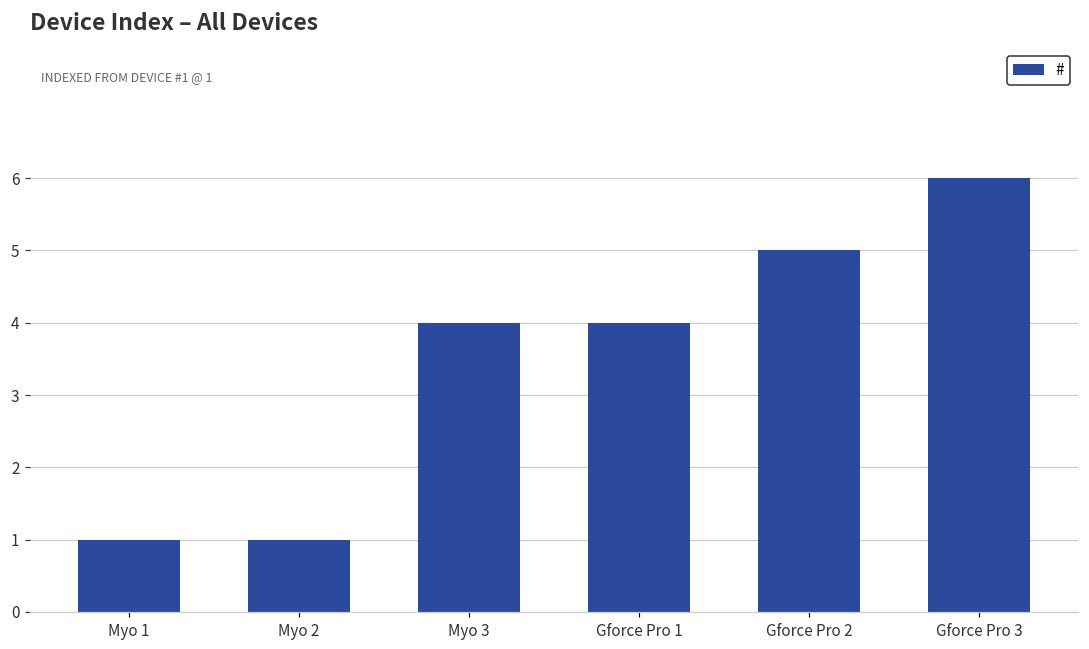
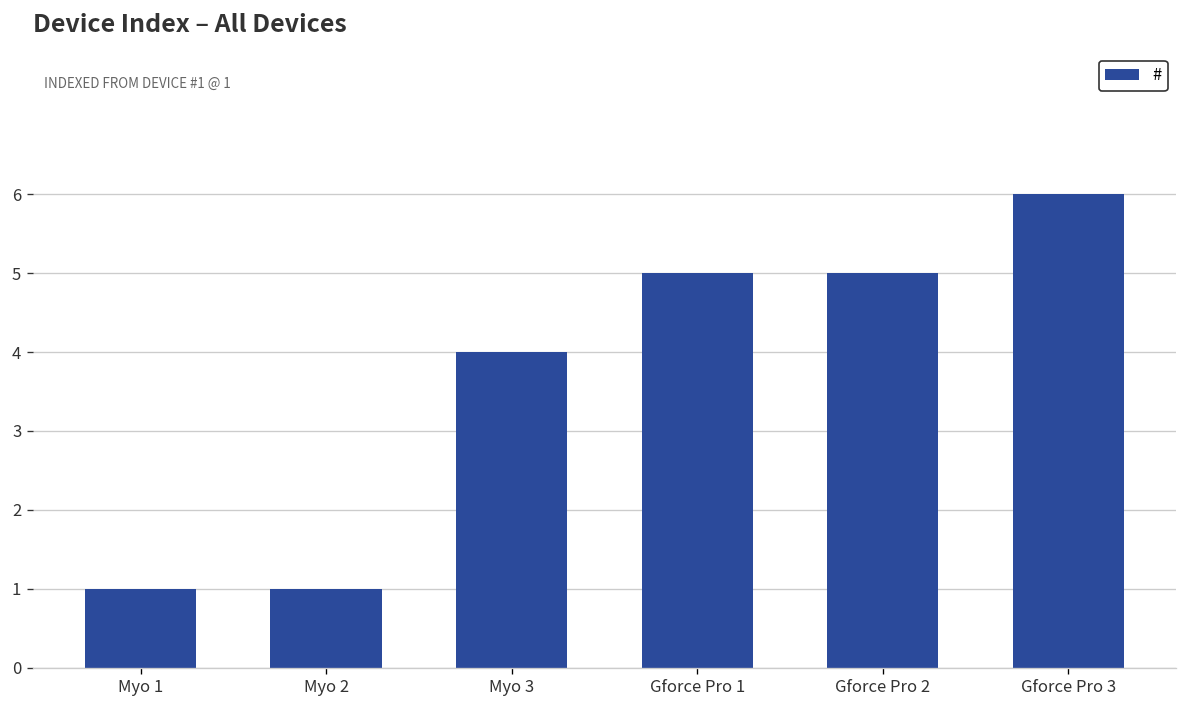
  {
    "Myo 1": 1,
    "Myo 2": 1,
    "Myo 3": 4,
-   "Gforce Pro 1": 4,
+   "Gforce Pro 1": 5,
    "Gforce Pro 2": 5,
    "Gforce Pro 3": 6
  }
